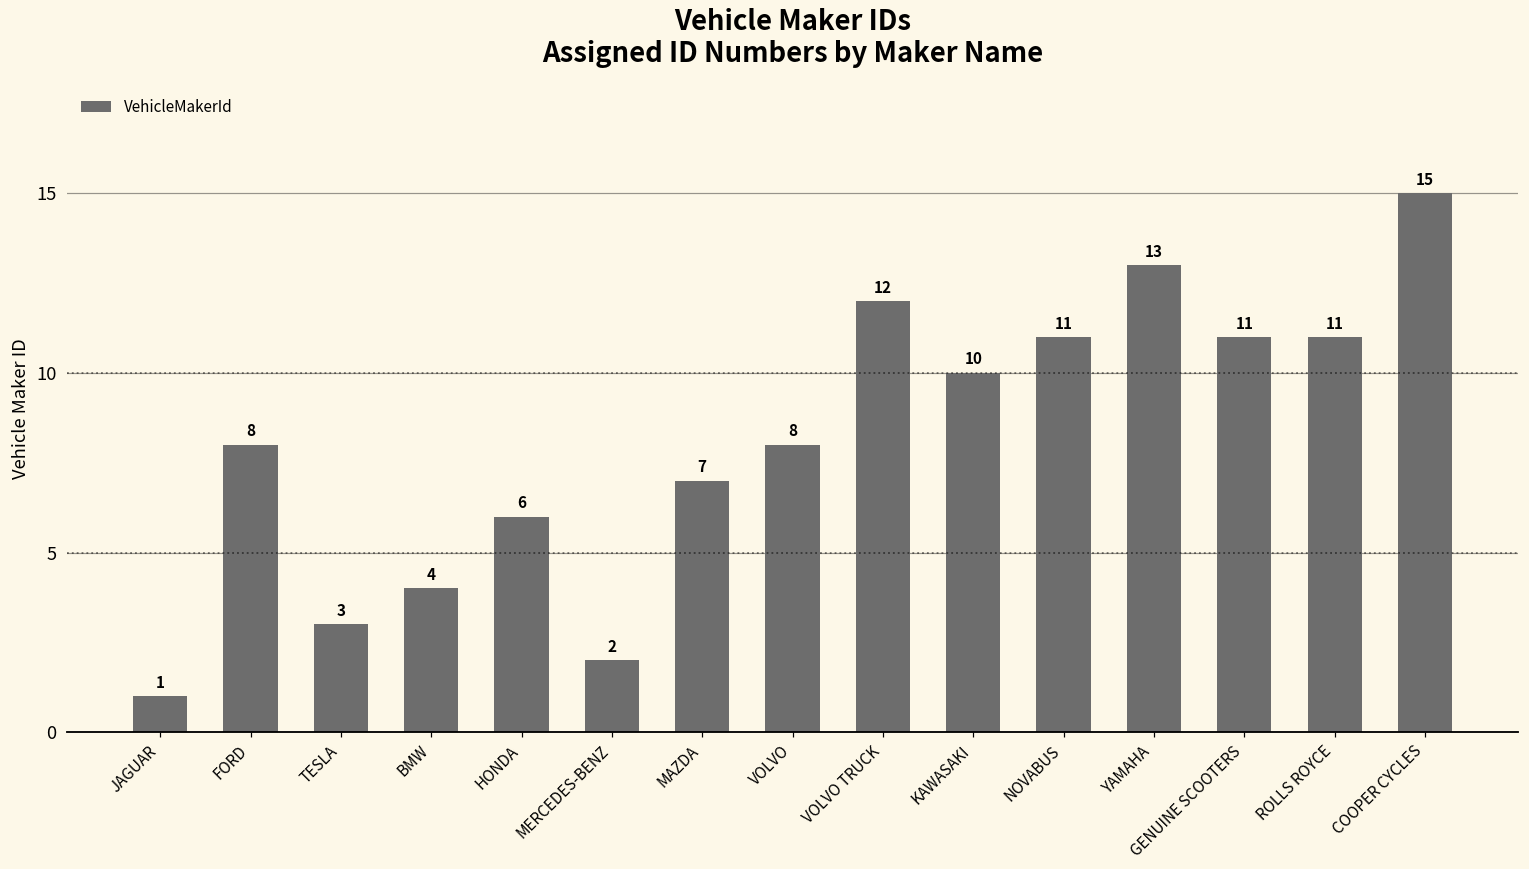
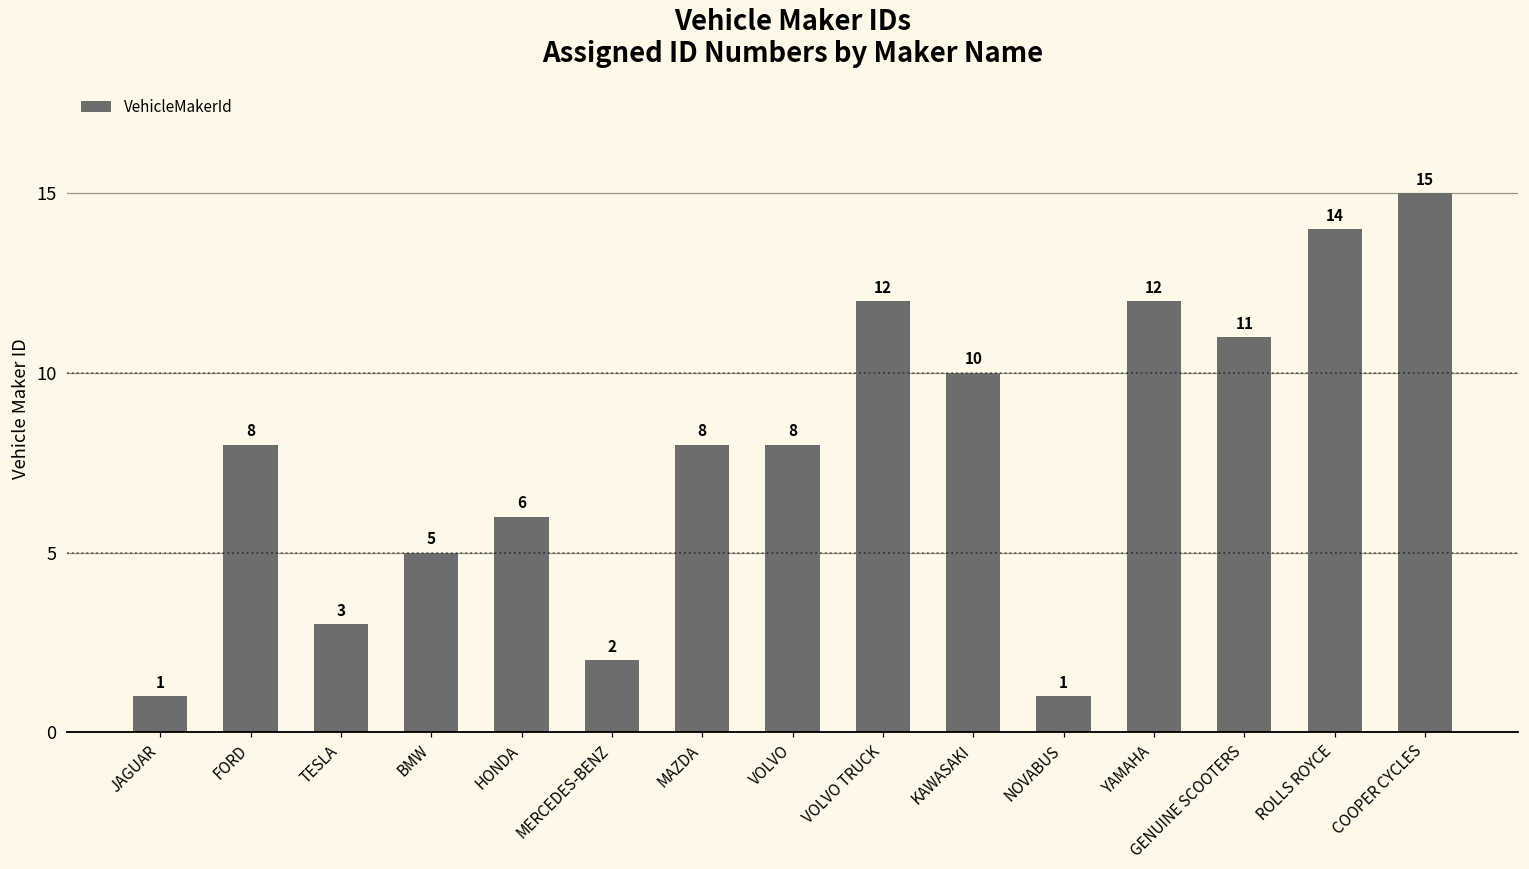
  {
    "JAGUAR": 1,
    "FORD": 8,
    "TESLA": 3,
-   "BMW": 4,
+   "BMW": 5,
    "HONDA": 6,
    "MERCEDES-BENZ": 2,
-   "MAZDA": 7,
+   "MAZDA": 8,
    "VOLVO": 8,
    "VOLVO TRUCK": 12,
    "KAWASAKI": 10,
-   "NOVABUS": 11,
-   "YAMAHA": 13,
+   "NOVABUS": 1,
+   "YAMAHA": 12,
    "GENUINE SCOOTERS": 11,
-   "ROLLS ROYCE": 11,
+   "ROLLS ROYCE": 14,
    "COOPER CYCLES": 15
  }
